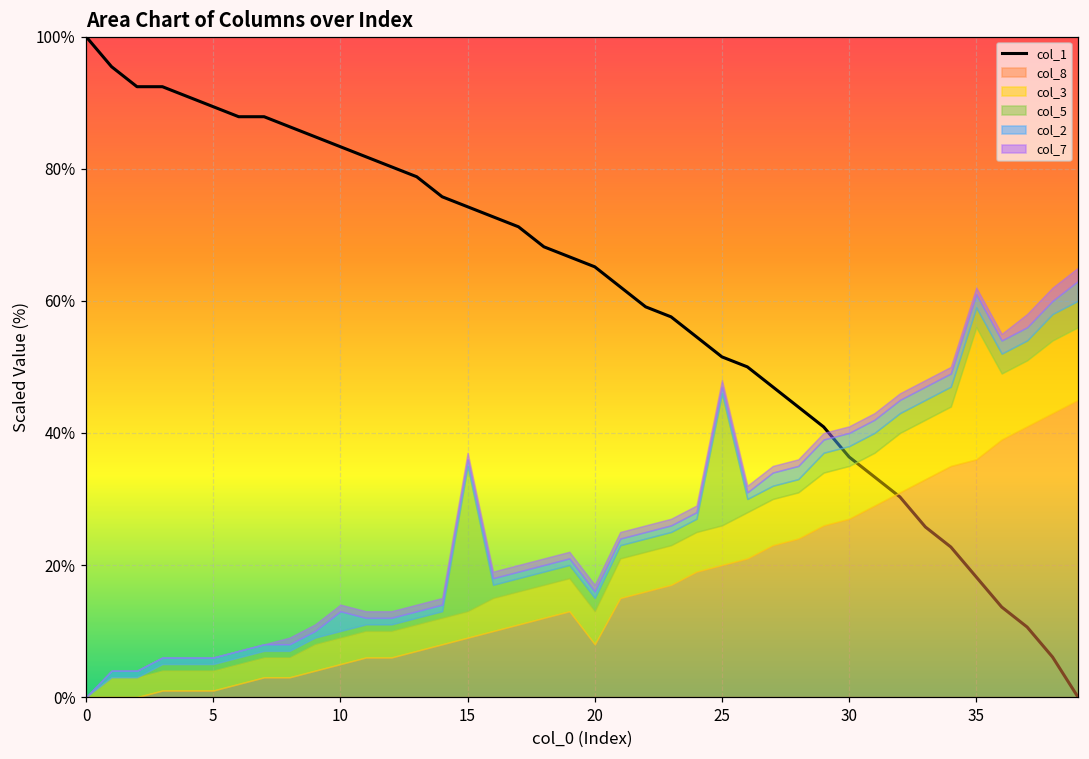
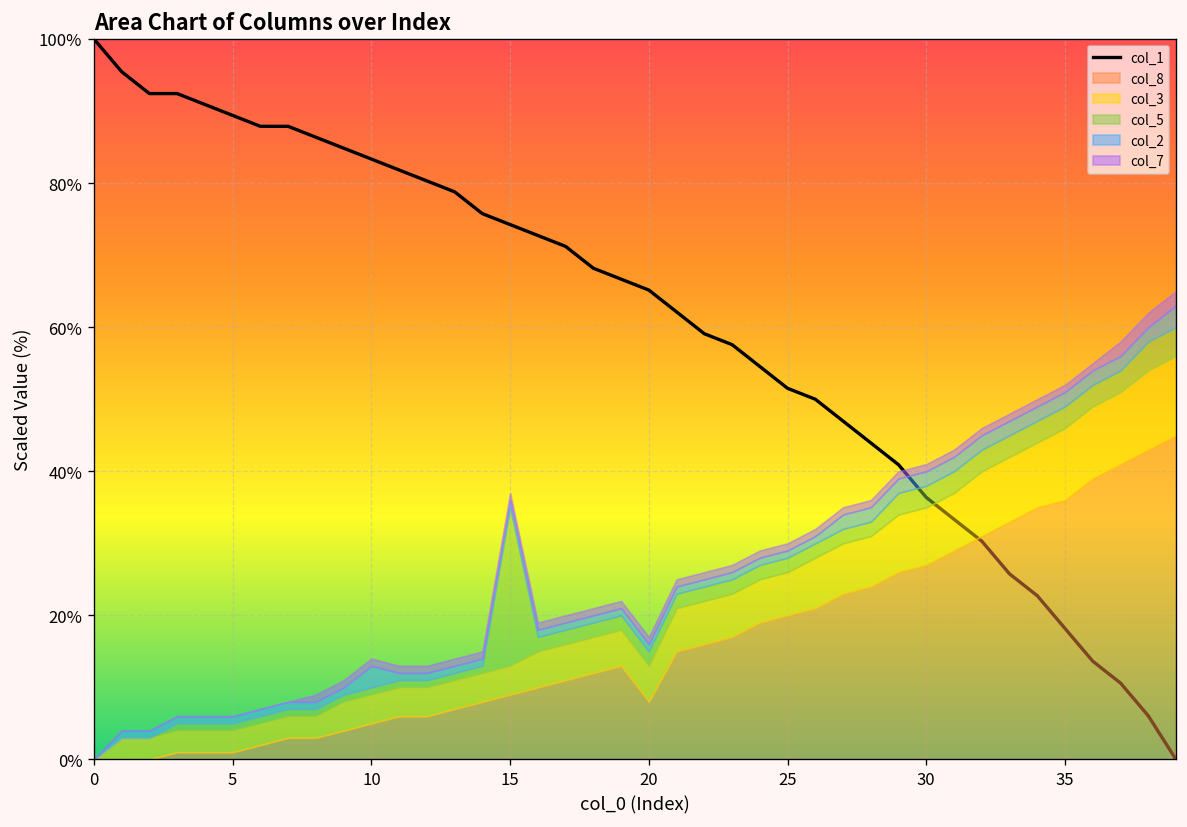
  {
    "col_1": {
      "0": "100%",
      "5": "89%",
      "10": "83%",
      "15": "74%",
      "20": "65%",
      "25": "52%",
      "30": "36%",
      "35": "18%"
    },
    "col_8": {
      "5": "1%",
      "10": "5%",
      "15": "9%",
      "20": "8%",
      "25": "20%",
      "30": "27%",
      "35": "36%"
    },
    "col_3": {
      "5": "3%",
      "10": "4%",
      "15": "4%",
      "20": "5%",
      "25": "6%",
      "30": "8%",
-     "35": "20%"
+     "35": "10%"
    },
    "col_5": {
      "5": "1%",
      "10": "1%",
      "15": "22%",
      "20": "2%",
-     "25": "20%",
+     "25": "2%",
      "30": "3%",
      "35": "3%"
    },
    "col_2": {
      "10": "3%",
      "15": "1%",
      "20": "1%",
      "25": "1%",
      "30": "2%",
      "35": "2%"
    },
    "col_7": {
      "10": "1%",
      "15": "1%",
      "20": "1%",
      "25": "1%",
      "30": "1%",
      "35": "1%"
    }
  }
